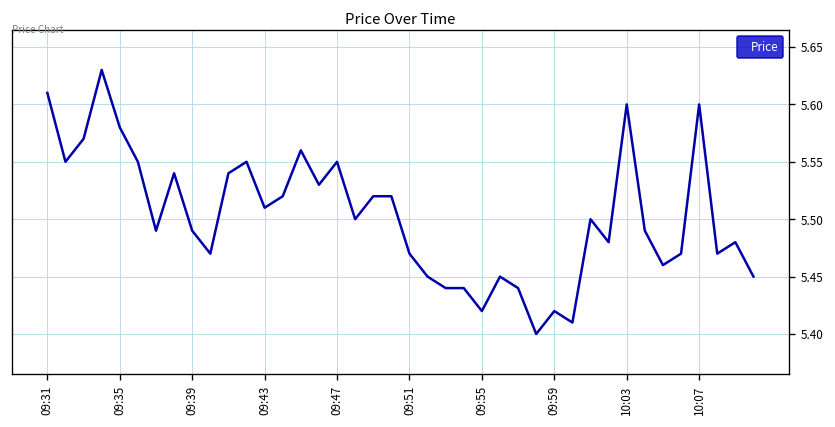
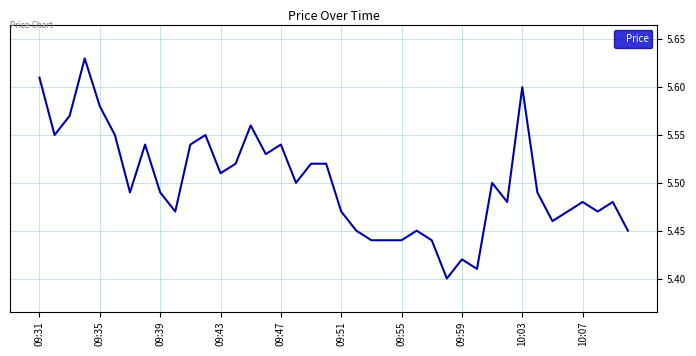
  {
    "09:31": 5.61,
    "09:35": 5.58,
    "09:39": 5.49,
    "09:43": 5.51,
-   "09:47": 5.55,
+   "09:47": 5.54,
    "09:51": 5.47,
-   "09:55": 5.42,
+   "09:55": 5.44,
    "09:59": 5.42,
    "10:03": 5.60,
-   "10:07": 5.60
+   "10:07": 5.48
  }
